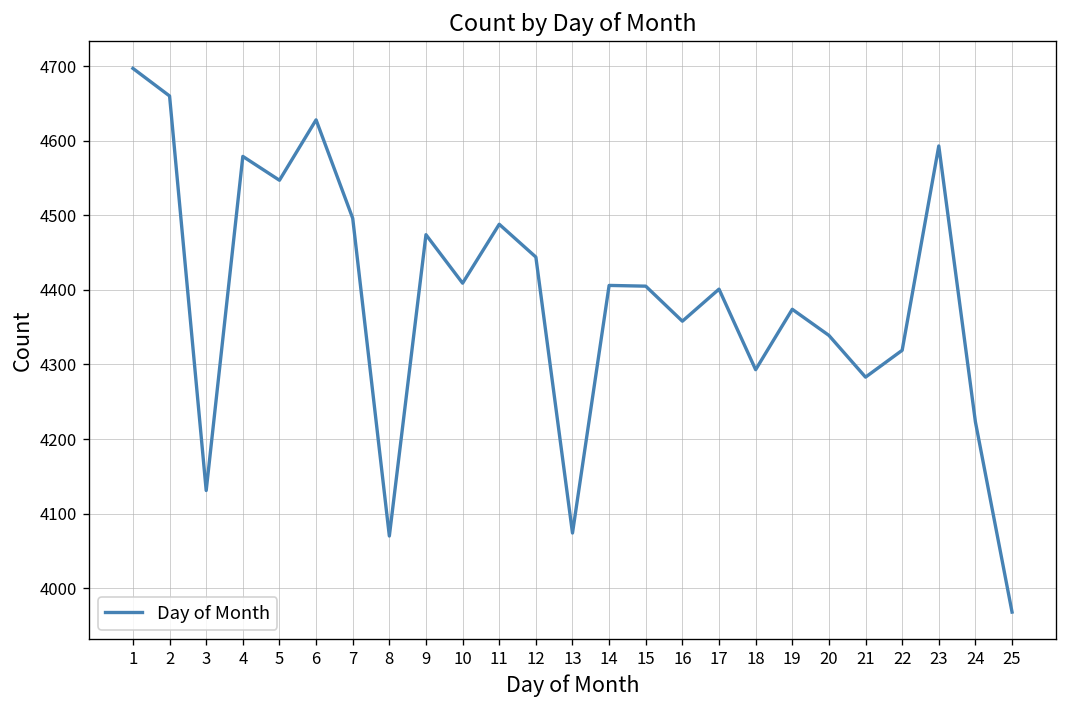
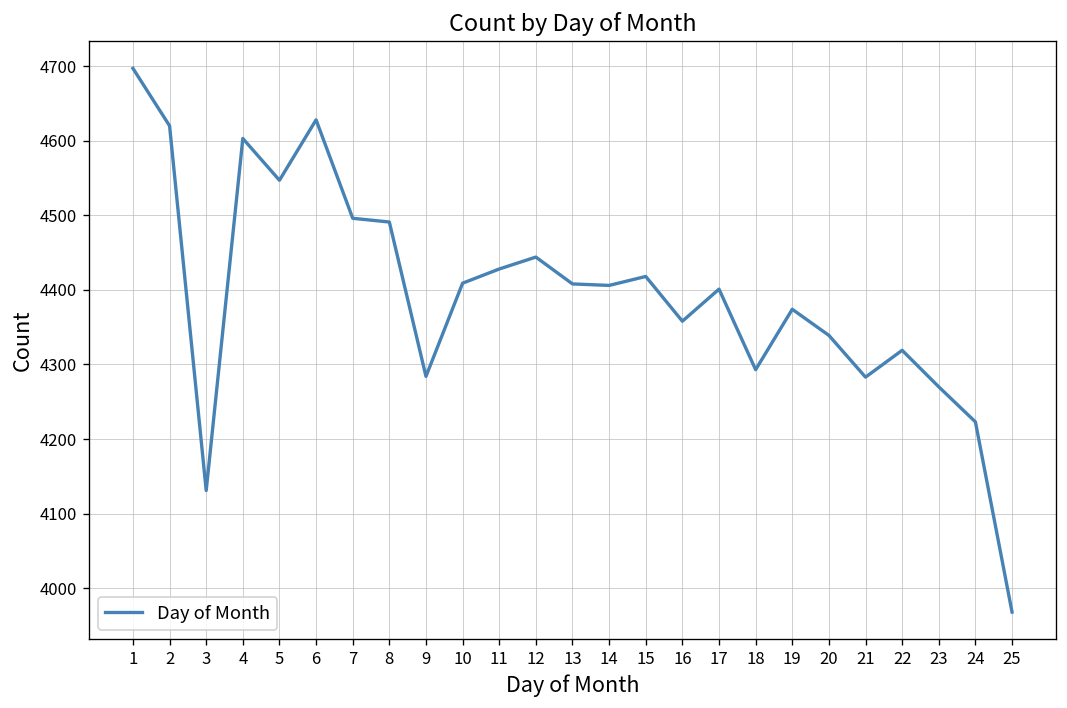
  {
    "1": 4700,
-   "2": 4660,
+   "2": 4620,
    "3": 4130,
-   "4": 4580,
+   "4": 4600,
    "5": 4550,
    "6": 4630,
    "7": 4500,
-   "8": 4070,
-   "9": 4470,
+   "8": 4490,
+   "9": 4280,
    "10": 4410,
-   "11": 4490,
+   "11": 4430,
    "12": 4440,
-   "13": 4070,
+   "13": 4410,
    "14": 4410,
-   "15": 4410,
+   "15": 4420,
    "16": 4360,
    "17": 4400,
    "18": 4290,
    "19": 4370,
    "20": 4340,
    "21": 4280,
    "22": 4320,
-   "23": 4590,
+   "23": 4270,
    "24": 4220,
    "25": 3970
  }
